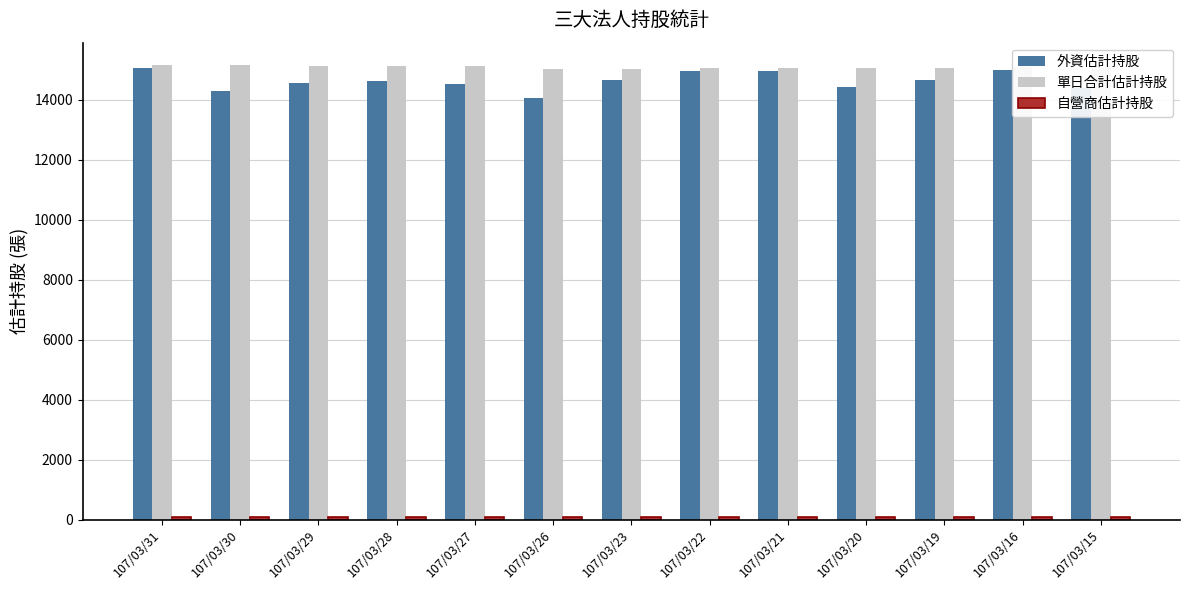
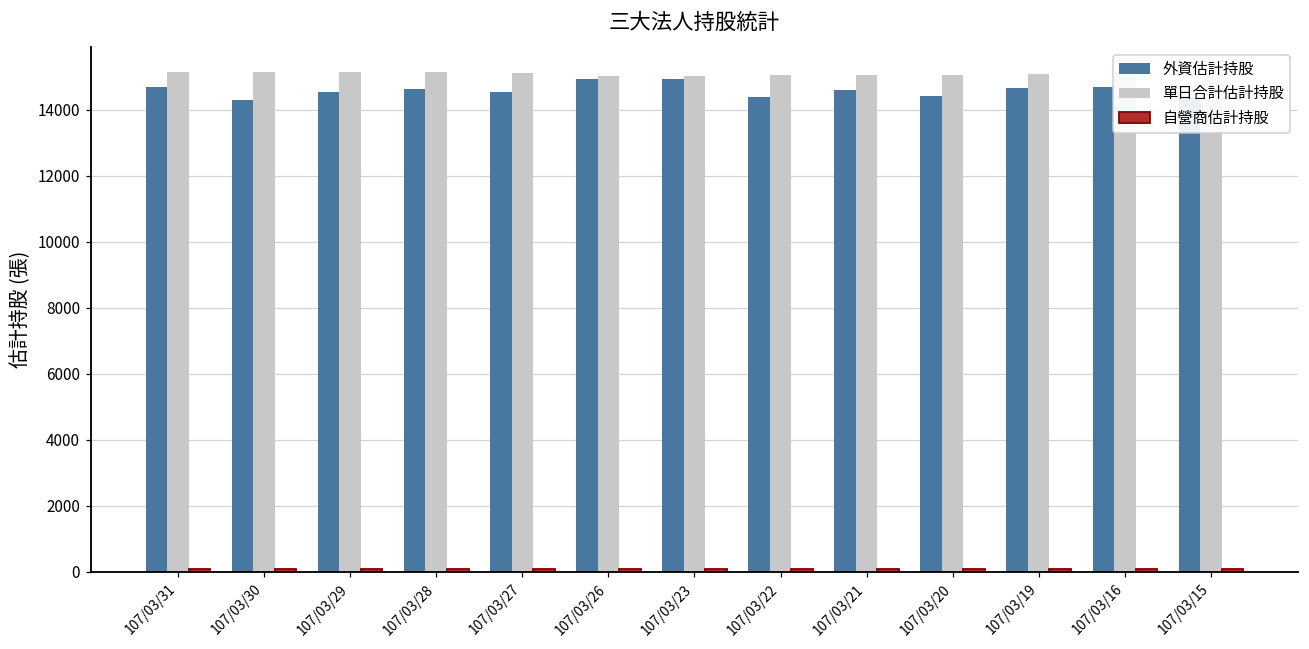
  {
    "外資估計持股": {
-     "107/03/31": 15100,
+     "107/03/31": 14700,
      "107/03/30": 14300,
      "107/03/29": 14500,
      "107/03/28": 14600,
      "107/03/27": 14500,
-     "107/03/26": 14000,
-     "107/03/23": 14700,
-     "107/03/22": 15000,
-     "107/03/21": 15000,
+     "107/03/26": 14900,
+     "107/03/23": 14900,
+     "107/03/22": 14400,
+     "107/03/21": 14600,
      "107/03/20": 14400,
      "107/03/19": 14700,
-     "107/03/16": 15000
+     "107/03/16": 14700
    },
    "單日合計估計持股": {
      "107/03/31": 15100,
      "107/03/30": 15100,
      "107/03/29": 15100,
      "107/03/28": 15100,
      "107/03/27": 15100,
      "107/03/26": 15000,
      "107/03/23": 15000,
      "107/03/22": 15000,
      "107/03/21": 15000,
      "107/03/20": 15100,
      "107/03/19": 15100
    },
    "自營商估計持股": {
      "107/03/31": 100,
      "107/03/30": 100,
      "107/03/29": 100,
      "107/03/28": 100,
      "107/03/27": 100,
      "107/03/26": 100,
      "107/03/23": 100,
      "107/03/22": 100,
      "107/03/21": 100,
      "107/03/20": 100,
      "107/03/19": 100,
      "107/03/16": 100,
      "107/03/15": 100
    }
  }
